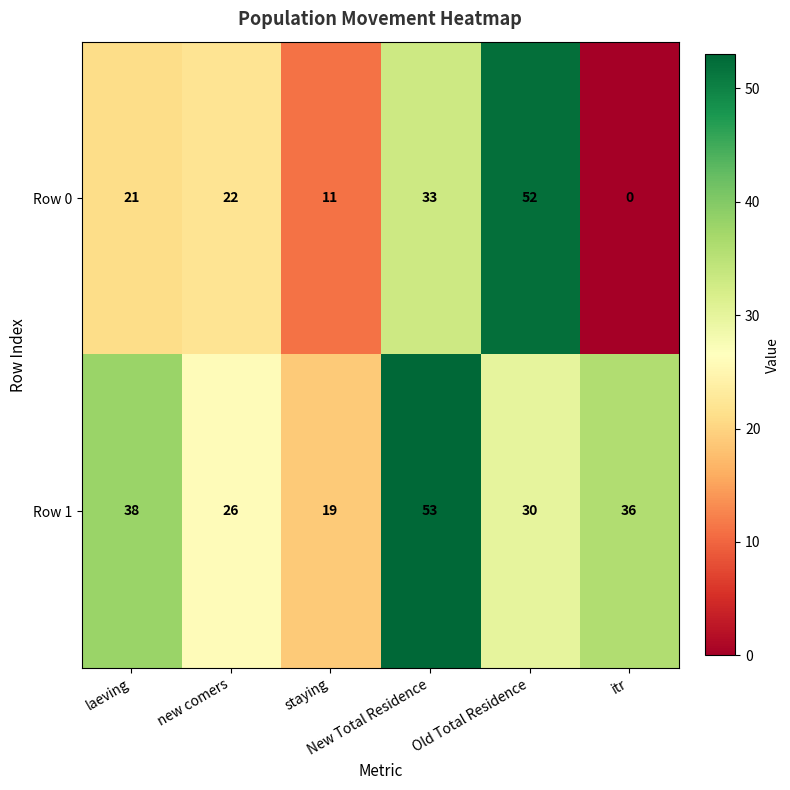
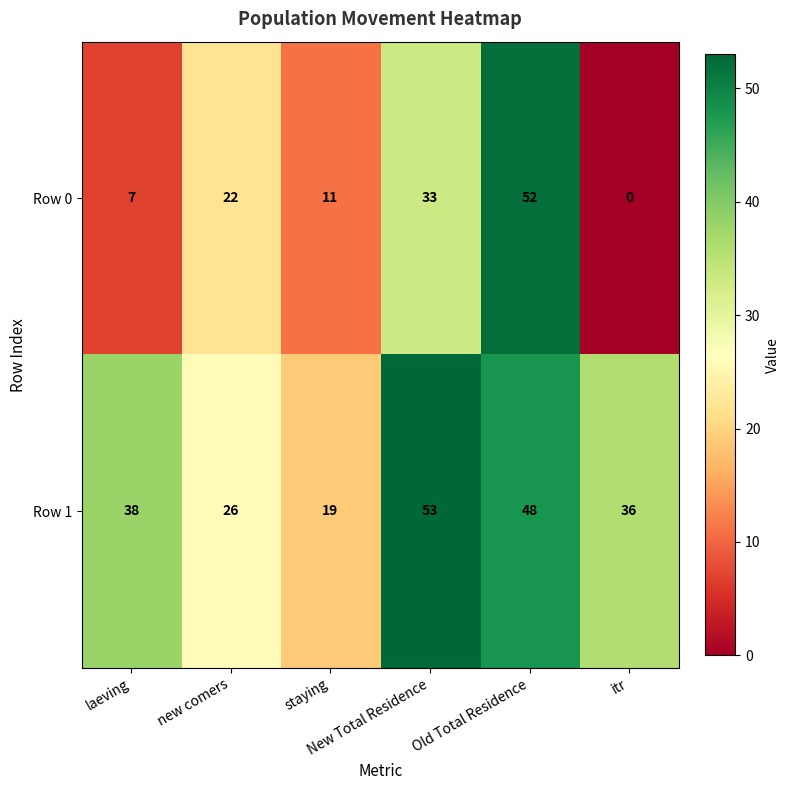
  {
    "Row 0": {
-     "laeving": 21,
+     "laeving": 7,
      "new comers": 22,
      "staying": 11,
      "New Total Residence": 33,
      "Old Total Residence": 52,
      "itr": 0
    },
    "Row 1": {
      "laeving": 38,
      "new comers": 26,
      "staying": 19,
      "New Total Residence": 53,
-     "Old Total Residence": 30,
+     "Old Total Residence": 48,
      "itr": 36
    }
  }
